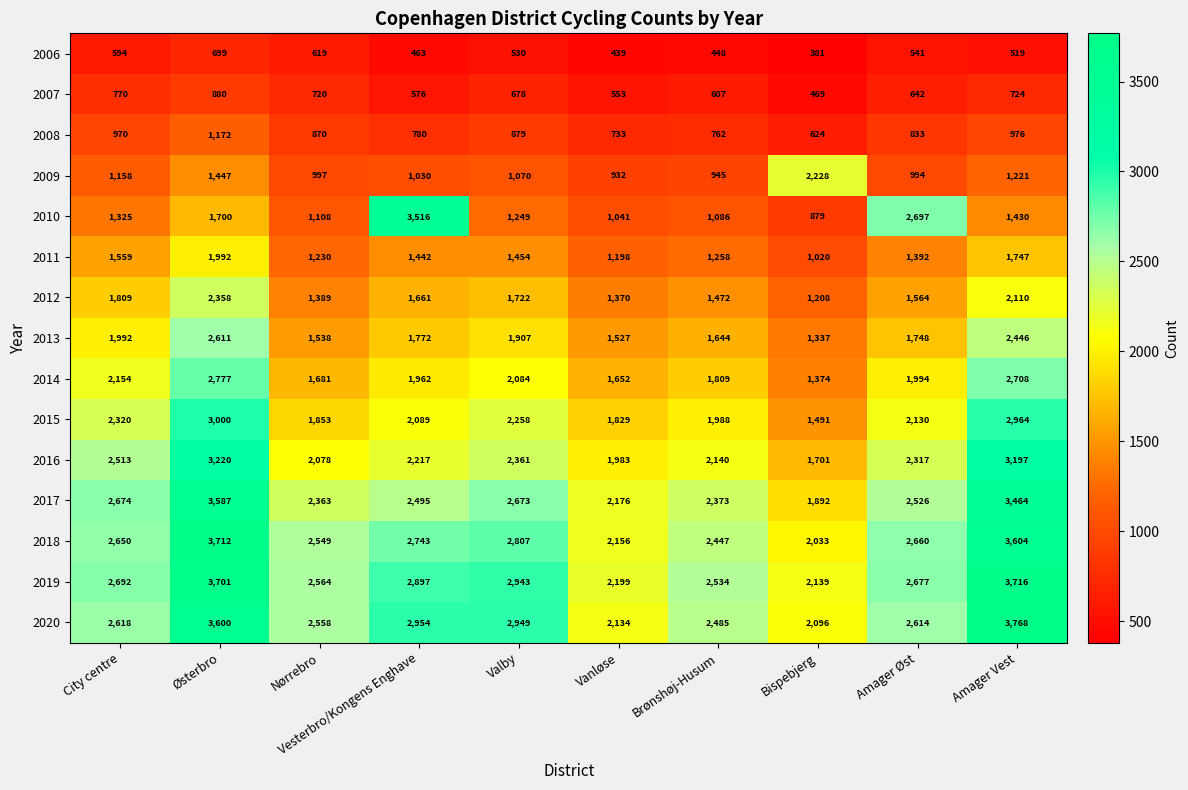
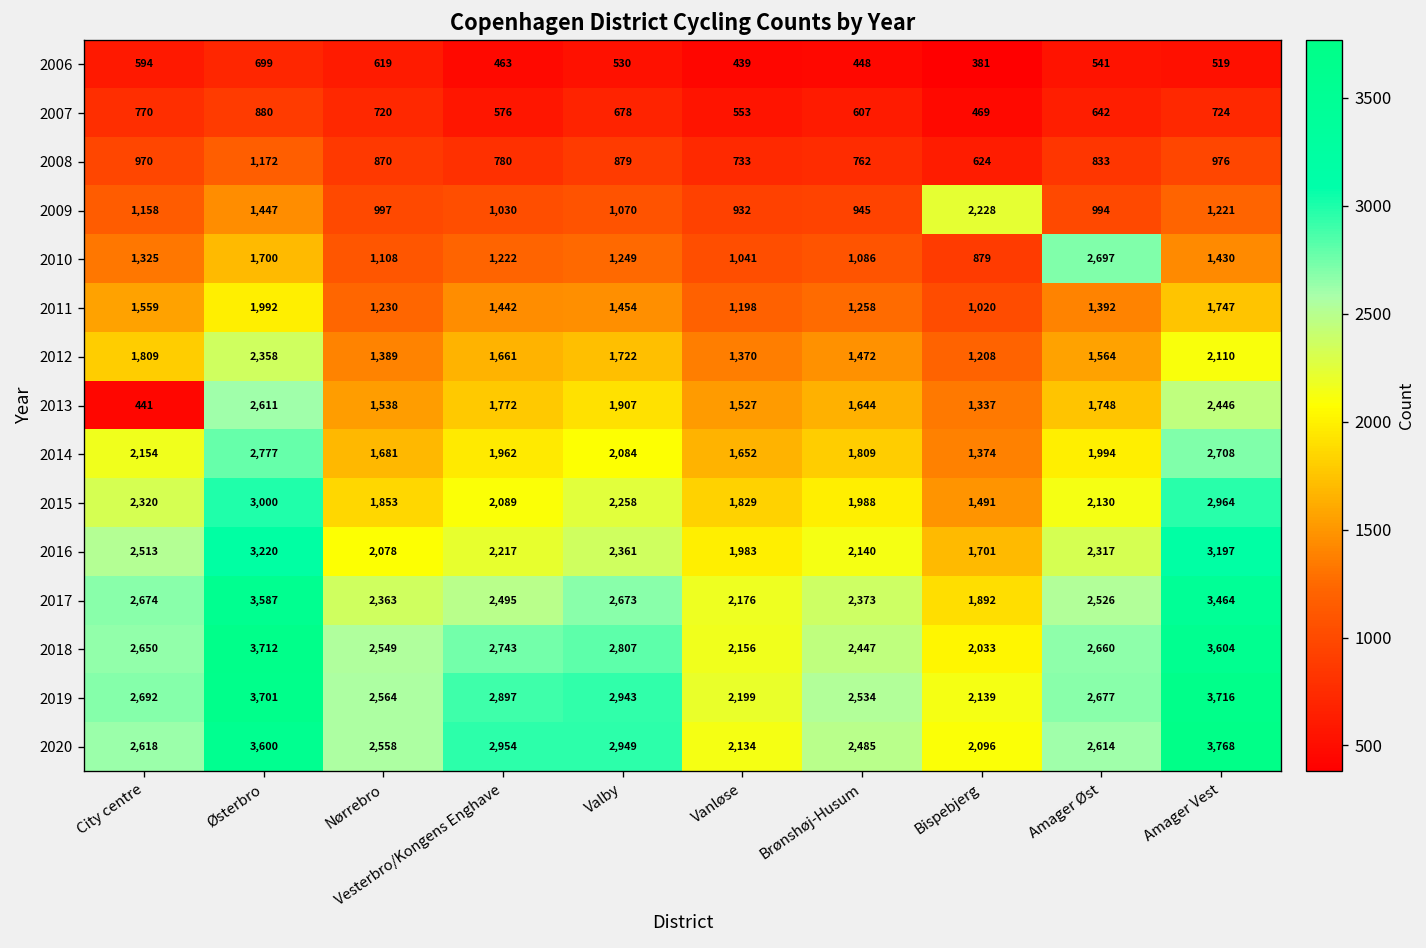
  {
    "2006": {
      "City centre": "594",
      "Østerbro": "699",
      "Nørrebro": "619",
      "Vesterbro/Kongens Enghave": "463",
      "Valby": "530",
      "Vanløse": "439",
      "Brønshøj-Husum": "448",
      "Bispebjerg": "381",
      "Amager Øst": "541",
      "Amager Vest": "519"
    },
    "2007": {
      "City centre": "770",
      "Østerbro": "880",
      "Nørrebro": "720",
      "Vesterbro/Kongens Enghave": "576",
      "Valby": "678",
      "Vanløse": "553",
      "Brønshøj-Husum": "607",
      "Bispebjerg": "469",
      "Amager Øst": "642",
      "Amager Vest": "724"
    },
    "2008": {
      "City centre": "970",
      "Østerbro": "1,172",
      "Nørrebro": "870",
      "Vesterbro/Kongens Enghave": "780",
      "Valby": "879",
      "Vanløse": "733",
      "Brønshøj-Husum": "762",
      "Bispebjerg": "624",
      "Amager Øst": "833",
      "Amager Vest": "976"
    },
    "2009": {
      "City centre": "1,158",
      "Østerbro": "1,447",
      "Nørrebro": "997",
      "Vesterbro/Kongens Enghave": "1,030",
      "Valby": "1,070",
      "Vanløse": "932",
      "Brønshøj-Husum": "945",
      "Bispebjerg": "2,228",
      "Amager Øst": "994",
      "Amager Vest": "1,221"
    },
    "2010": {
      "City centre": "1,325",
      "Østerbro": "1,700",
      "Nørrebro": "1,108",
-     "Vesterbro/Kongens Enghave": "3,516",
+     "Vesterbro/Kongens Enghave": "1,222",
      "Valby": "1,249",
      "Vanløse": "1,041",
      "Brønshøj-Husum": "1,086",
      "Bispebjerg": "879",
      "Amager Øst": "2,697",
      "Amager Vest": "1,430"
    },
    "2011": {
      "City centre": "1,559",
      "Østerbro": "1,992",
      "Nørrebro": "1,230",
      "Vesterbro/Kongens Enghave": "1,442",
      "Valby": "1,454",
      "Vanløse": "1,198",
      "Brønshøj-Husum": "1,258",
      "Bispebjerg": "1,020",
      "Amager Øst": "1,392",
      "Amager Vest": "1,747"
    },
    "2012": {
      "City centre": "1,809",
      "Østerbro": "2,358",
      "Nørrebro": "1,389",
      "Vesterbro/Kongens Enghave": "1,661",
      "Valby": "1,722",
      "Vanløse": "1,370",
      "Brønshøj-Husum": "1,472",
      "Bispebjerg": "1,208",
      "Amager Øst": "1,564",
      "Amager Vest": "2,110"
    },
    "2013": {
-     "City centre": "1,992",
+     "City centre": "441",
      "Østerbro": "2,611",
      "Nørrebro": "1,538",
      "Vesterbro/Kongens Enghave": "1,772",
      "Valby": "1,907",
      "Vanløse": "1,527",
      "Brønshøj-Husum": "1,644",
      "Bispebjerg": "1,337",
      "Amager Øst": "1,748",
      "Amager Vest": "2,446"
    },
    "2014": {
      "City centre": "2,154",
      "Østerbro": "2,777",
      "Nørrebro": "1,681",
      "Vesterbro/Kongens Enghave": "1,962",
      "Valby": "2,084",
      "Vanløse": "1,652",
      "Brønshøj-Husum": "1,809",
      "Bispebjerg": "1,374",
      "Amager Øst": "1,994",
      "Amager Vest": "2,708"
    },
    "2015": {
      "City centre": "2,320",
      "Østerbro": "3,000",
      "Nørrebro": "1,853",
      "Vesterbro/Kongens Enghave": "2,089",
      "Valby": "2,258",
      "Vanløse": "1,829",
      "Brønshøj-Husum": "1,988",
      "Bispebjerg": "1,491",
      "Amager Øst": "2,130",
      "Amager Vest": "2,964"
    },
    "2016": {
      "City centre": "2,513",
      "Østerbro": "3,220",
      "Nørrebro": "2,078",
      "Vesterbro/Kongens Enghave": "2,217",
      "Valby": "2,361",
      "Vanløse": "1,983",
      "Brønshøj-Husum": "2,140",
      "Bispebjerg": "1,701",
      "Amager Øst": "2,317",
      "Amager Vest": "3,197"
    },
    "2017": {
      "City centre": "2,674",
      "Østerbro": "3,587",
      "Nørrebro": "2,363",
      "Vesterbro/Kongens Enghave": "2,495",
      "Valby": "2,673",
      "Vanløse": "2,176",
      "Brønshøj-Husum": "2,373",
      "Bispebjerg": "1,892",
      "Amager Øst": "2,526",
      "Amager Vest": "3,464"
    },
    "2018": {
      "City centre": "2,650",
      "Østerbro": "3,712",
      "Nørrebro": "2,549",
      "Vesterbro/Kongens Enghave": "2,743",
      "Valby": "2,807",
      "Vanløse": "2,156",
      "Brønshøj-Husum": "2,447",
      "Bispebjerg": "2,033",
      "Amager Øst": "2,660",
      "Amager Vest": "3,604"
    },
    "2019": {
      "City centre": "2,692",
      "Østerbro": "3,701",
      "Nørrebro": "2,564",
      "Vesterbro/Kongens Enghave": "2,897",
      "Valby": "2,943",
      "Vanløse": "2,199",
      "Brønshøj-Husum": "2,534",
      "Bispebjerg": "2,139",
      "Amager Øst": "2,677",
      "Amager Vest": "3,716"
    },
    "2020": {
      "City centre": "2,618",
      "Østerbro": "3,600",
      "Nørrebro": "2,558",
      "Vesterbro/Kongens Enghave": "2,954",
      "Valby": "2,949",
      "Vanløse": "2,134",
      "Brønshøj-Husum": "2,485",
      "Bispebjerg": "2,096",
      "Amager Øst": "2,614",
      "Amager Vest": "3,768"
    }
  }
